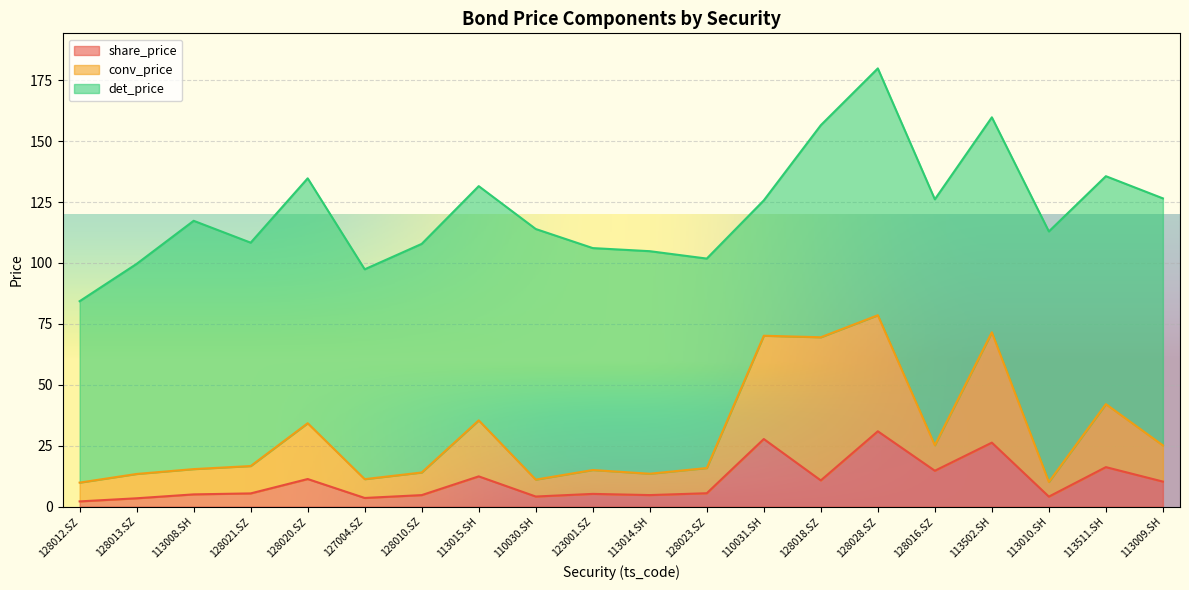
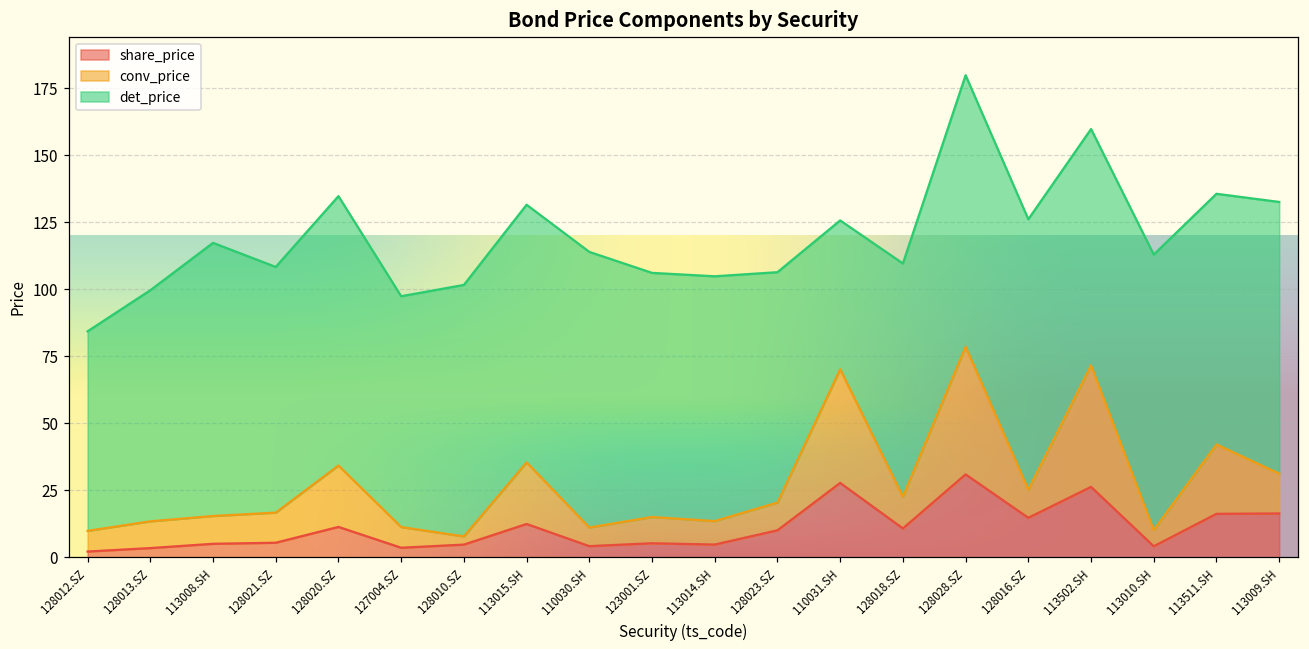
  {
    "share_price": {
      "128012.SZ": 2,
      "128013.SZ": 3,
      "113008.SH": 5,
      "128021.SZ": 5,
      "128020.SZ": 11,
      "127004.SZ": 4,
      "128010.SZ": 5,
      "113015.SH": 12,
      "110030.SH": 4,
      "123001.SZ": 5,
      "113014.SH": 5,
-     "128023.SZ": 6,
+     "128023.SZ": 10,
      "110031.SH": 28,
      "128018.SZ": 11,
      "128028.SZ": 31,
      "128016.SZ": 15,
      "113502.SH": 26,
      "113010.SH": 4,
      "113511.SH": 16,
-     "113009.SH": 10
+     "113009.SH": 16
    },
    "conv_price": {
      "128012.SZ": 8,
      "128013.SZ": 10,
      "113008.SH": 10,
      "128021.SZ": 11,
      "128020.SZ": 23,
      "127004.SZ": 8,
-     "128010.SZ": 9,
+     "128010.SZ": 3,
      "113015.SH": 23,
      "110030.SH": 7,
      "123001.SZ": 10,
      "113014.SH": 9,
      "128023.SZ": 10,
      "110031.SH": 42,
-     "128018.SZ": 59,
+     "128018.SZ": 12,
      "128028.SZ": 48,
      "128016.SZ": 10,
      "113502.SH": 45,
      "113010.SH": 6,
      "113511.SH": 26,
      "113009.SH": 15
    },
    "det_price": {
      "128012.SZ": 74,
      "128013.SZ": 86,
      "113008.SH": 102,
      "128021.SZ": 92,
      "128020.SZ": 100,
      "127004.SZ": 86,
      "128010.SZ": 94,
      "113015.SH": 96,
      "110030.SH": 103,
      "123001.SZ": 91,
      "113014.SH": 91,
      "128023.SZ": 86,
      "110031.SH": 56,
      "128018.SZ": 87,
      "128028.SZ": 101,
      "128016.SZ": 101,
      "113502.SH": 88,
      "113010.SH": 103,
      "113511.SH": 94,
      "113009.SH": 101
    }
  }
